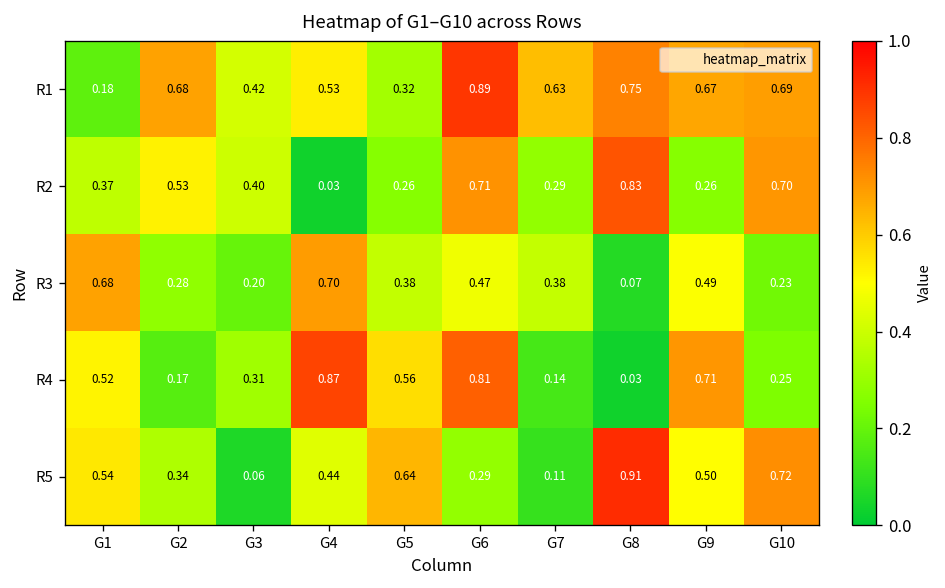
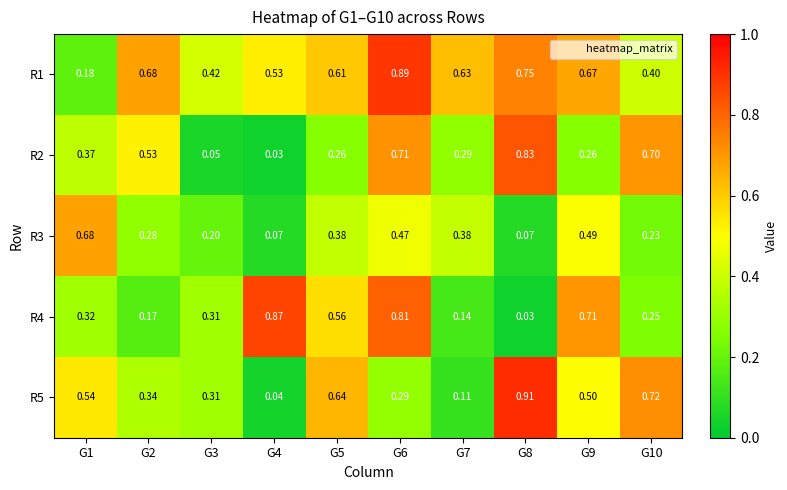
  {
    "R1": {
      "G1": 0.18,
      "G2": 0.68,
      "G3": 0.42,
      "G4": 0.53,
-     "G5": 0.32,
+     "G5": 0.61,
      "G6": 0.89,
      "G7": 0.63,
      "G8": 0.75,
      "G9": 0.67,
-     "G10": 0.69
+     "G10": 0.40
    },
    "R2": {
      "G1": 0.37,
      "G2": 0.53,
-     "G3": 0.40,
+     "G3": 0.05,
      "G4": 0.03,
      "G5": 0.26,
      "G6": 0.71,
      "G7": 0.29,
      "G8": 0.83,
      "G9": 0.26,
      "G10": 0.70
    },
    "R3": {
      "G1": 0.68,
      "G2": 0.28,
      "G3": 0.20,
-     "G4": 0.70,
+     "G4": 0.07,
      "G5": 0.38,
      "G6": 0.47,
      "G7": 0.38,
      "G8": 0.07,
      "G9": 0.49,
      "G10": 0.23
    },
    "R4": {
-     "G1": 0.52,
+     "G1": 0.32,
      "G2": 0.17,
      "G3": 0.31,
      "G4": 0.87,
      "G5": 0.56,
      "G6": 0.81,
      "G7": 0.14,
      "G8": 0.03,
      "G9": 0.71,
      "G10": 0.25
    },
    "R5": {
      "G1": 0.54,
      "G2": 0.34,
-     "G3": 0.06,
-     "G4": 0.44,
+     "G3": 0.31,
+     "G4": 0.04,
      "G5": 0.64,
      "G6": 0.29,
      "G7": 0.11,
      "G8": 0.91,
      "G9": 0.50,
      "G10": 0.72
    }
  }
